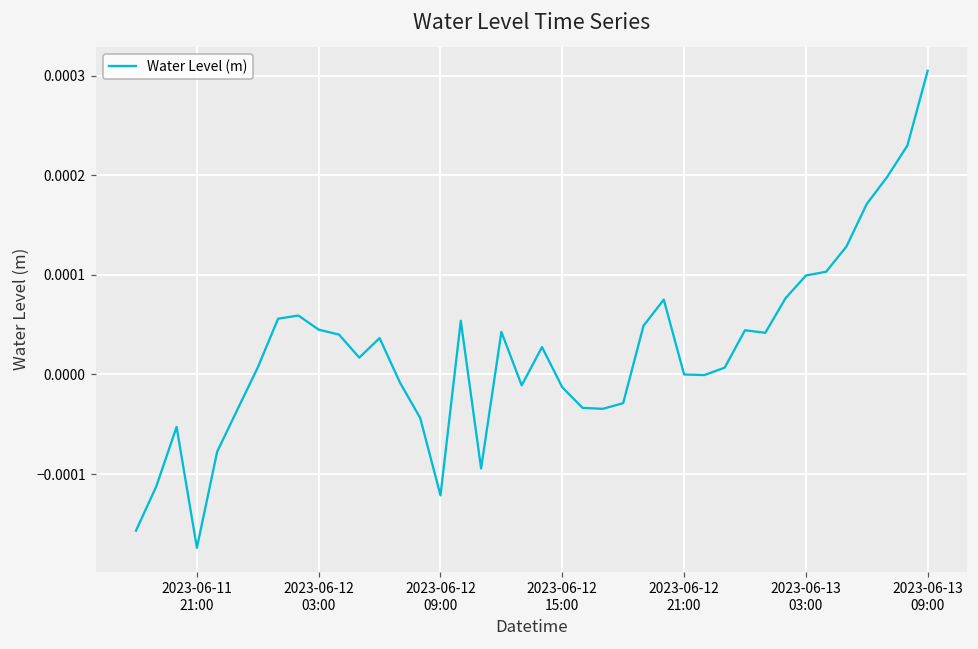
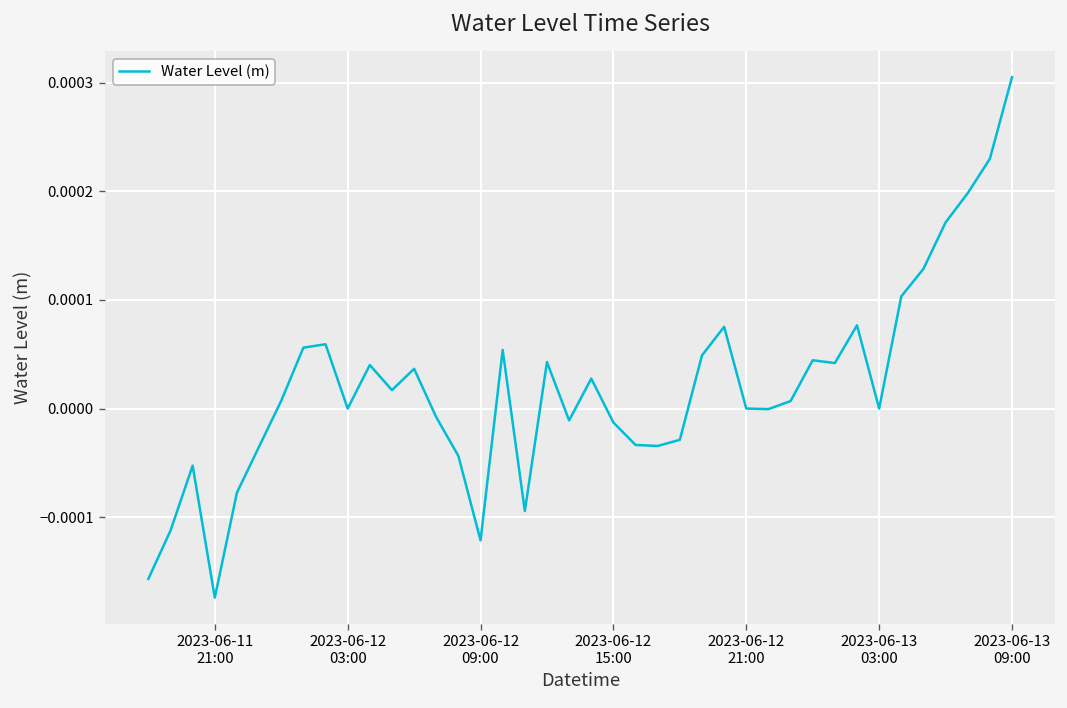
  {
    "2023-06-11 21:00": -0.00017,
-   "2023-06-12 03:00": 0.00005,
+   "2023-06-12 03:00": 0.00000,
    "2023-06-12 09:00": -0.00012,
    "2023-06-12 15:00": -0.00001,
    "2023-06-12 21:00": 0.00000,
-   "2023-06-13 03:00": 0.0001,
+   "2023-06-13 03:00": 0.0000,
    "2023-06-13 09:00": 0.00031
  }
